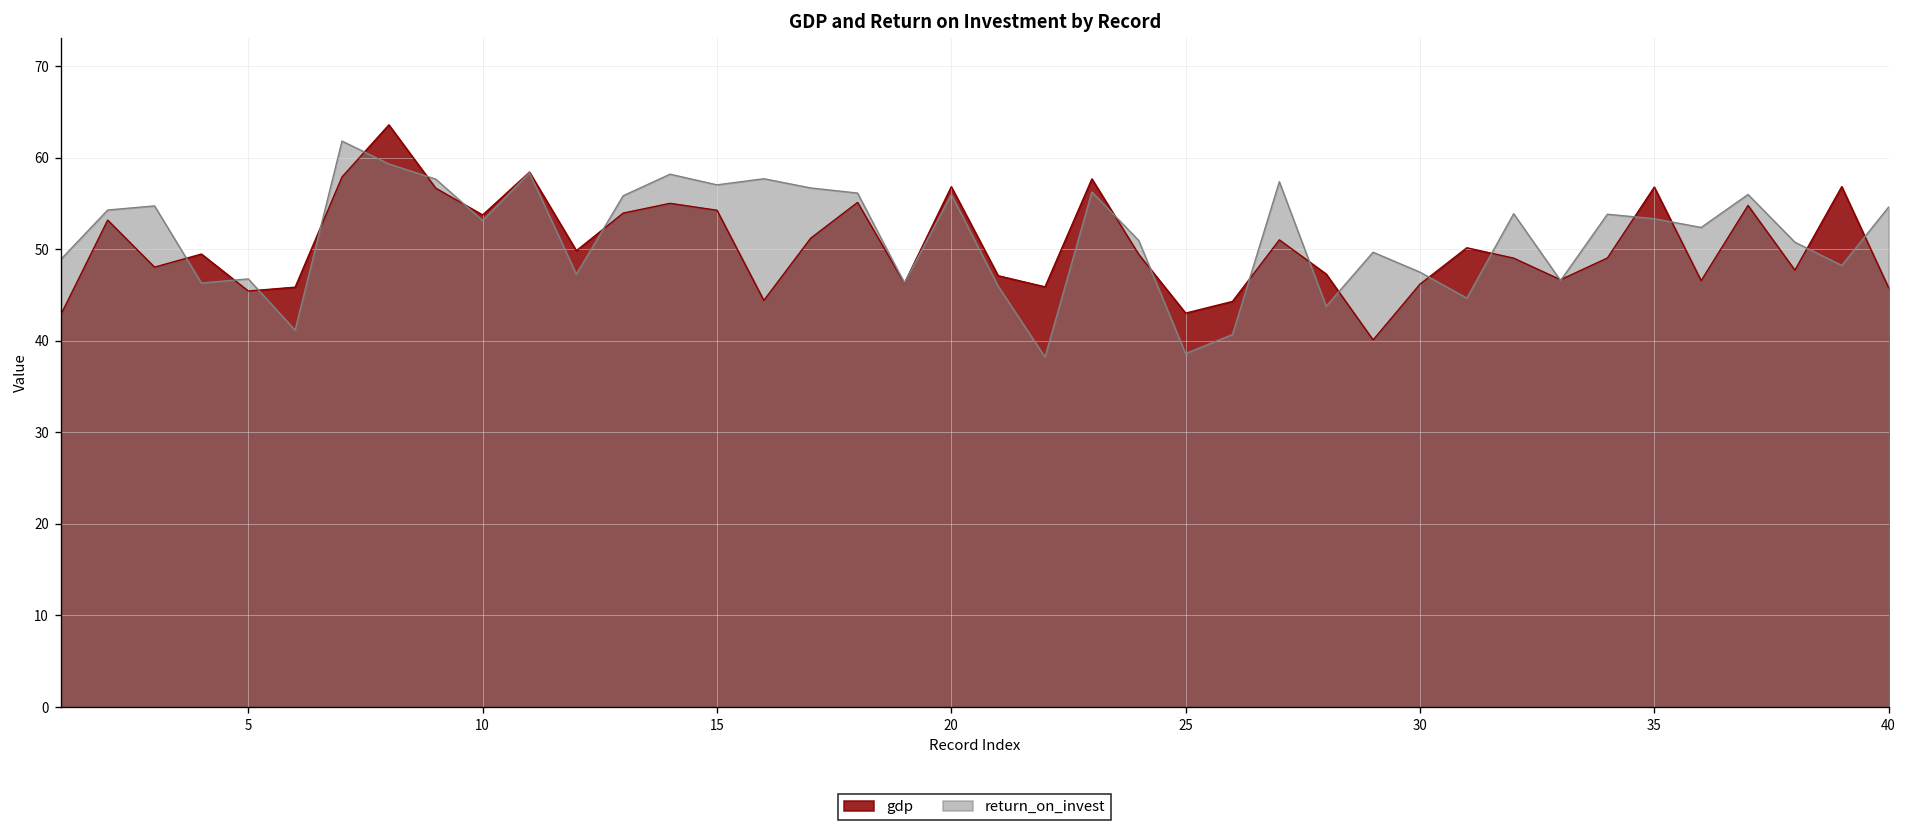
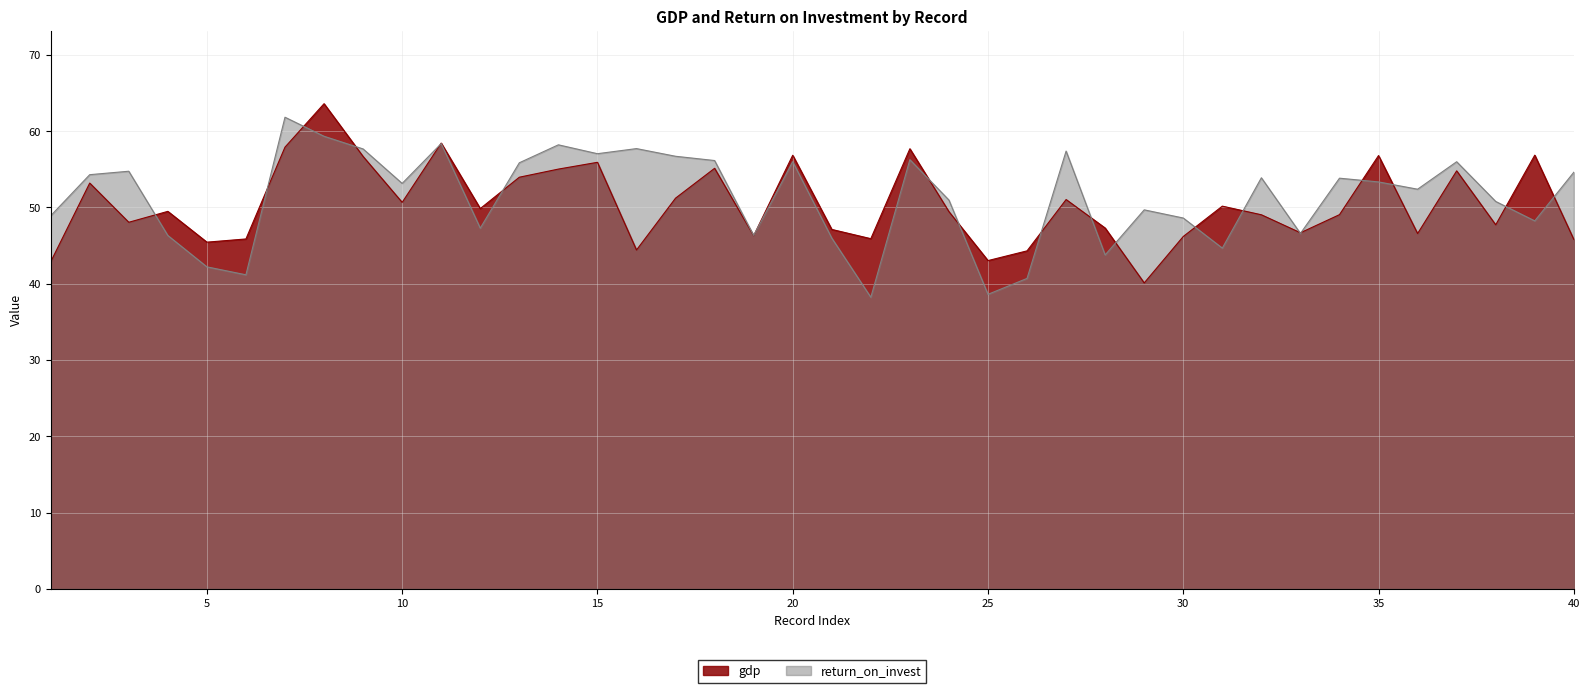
  {
    "gdp": {
      "5": 45,
-     "10": 54,
-     "15": 54,
+     "10": 51,
+     "15": 56,
      "20": 57,
      "25": 43,
      "30": 46,
      "35": 57,
      "40": 46
    },
    "return_on_invest": {
-     "5": 47,
+     "5": 42,
      "10": 53,
      "15": 57,
      "20": 56,
      "25": 39,
-     "30": 48,
+     "30": 49,
      "35": 53,
      "40": 55
    }
  }
